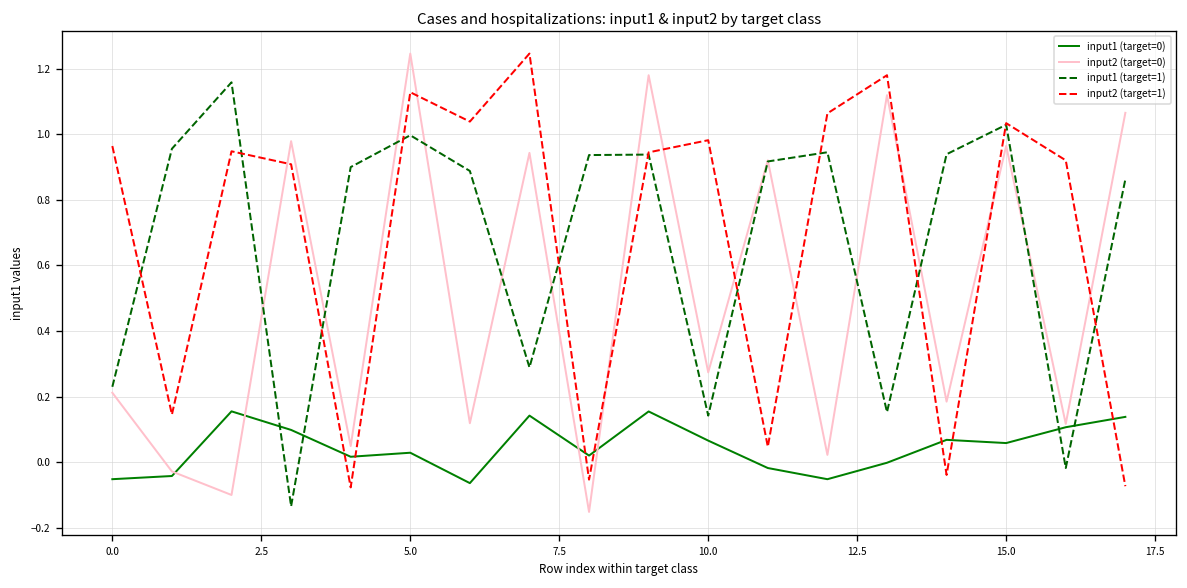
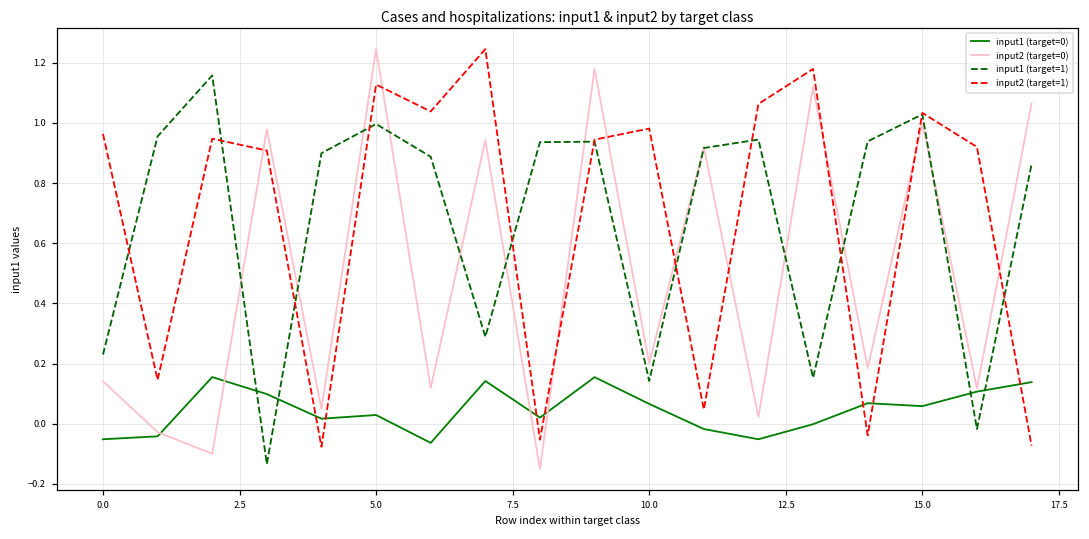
  {
    "input2 (target=0)": {
-     "0.0": 0.21,
+     "0.0": 0.14,
      "5.0": 1.25,
-     "10.0": 0.27,
-     "15.0": 0.96
+     "10.0": 0.20,
+     "15.0": 1.00
    },
    "input2 (target=1)": {
      "0.0": 0.96,
      "5.0": 1.13,
      "10.0": 0.98
    }
  }
